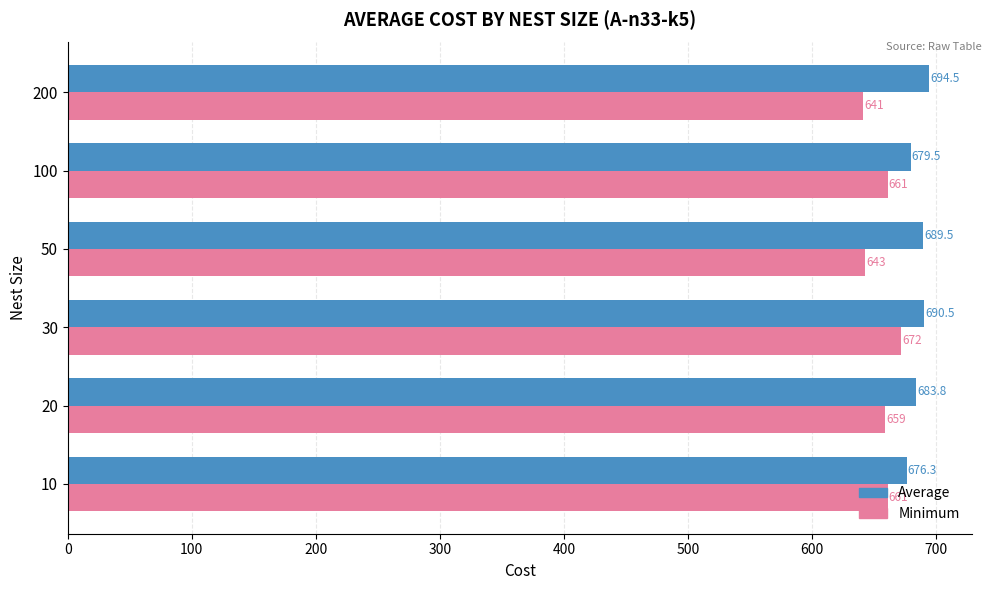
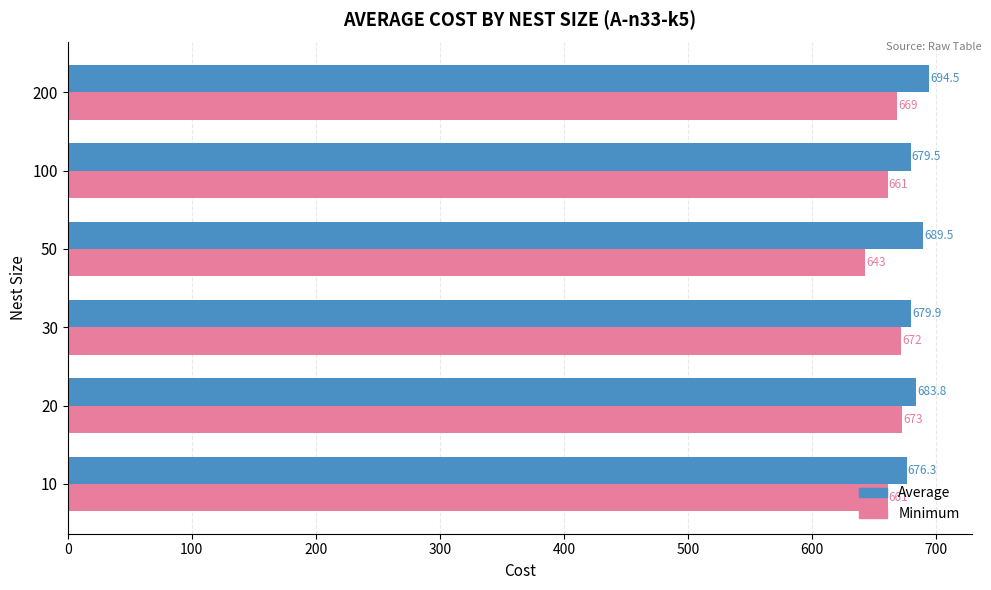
  {
    "Average": {
      "200": 694.5,
      "100": 679.5,
      "50": 689.5,
-     "30": 690.5,
+     "30": 679.9,
      "20": 683.8,
      "10": 676.3
    },
    "Minimum": {
-     "200": 641,
+     "200": 669,
      "100": 661,
      "50": 643,
      "30": 672,
-     "20": 659,
+     "20": 673,
      "10": 661
    }
  }
